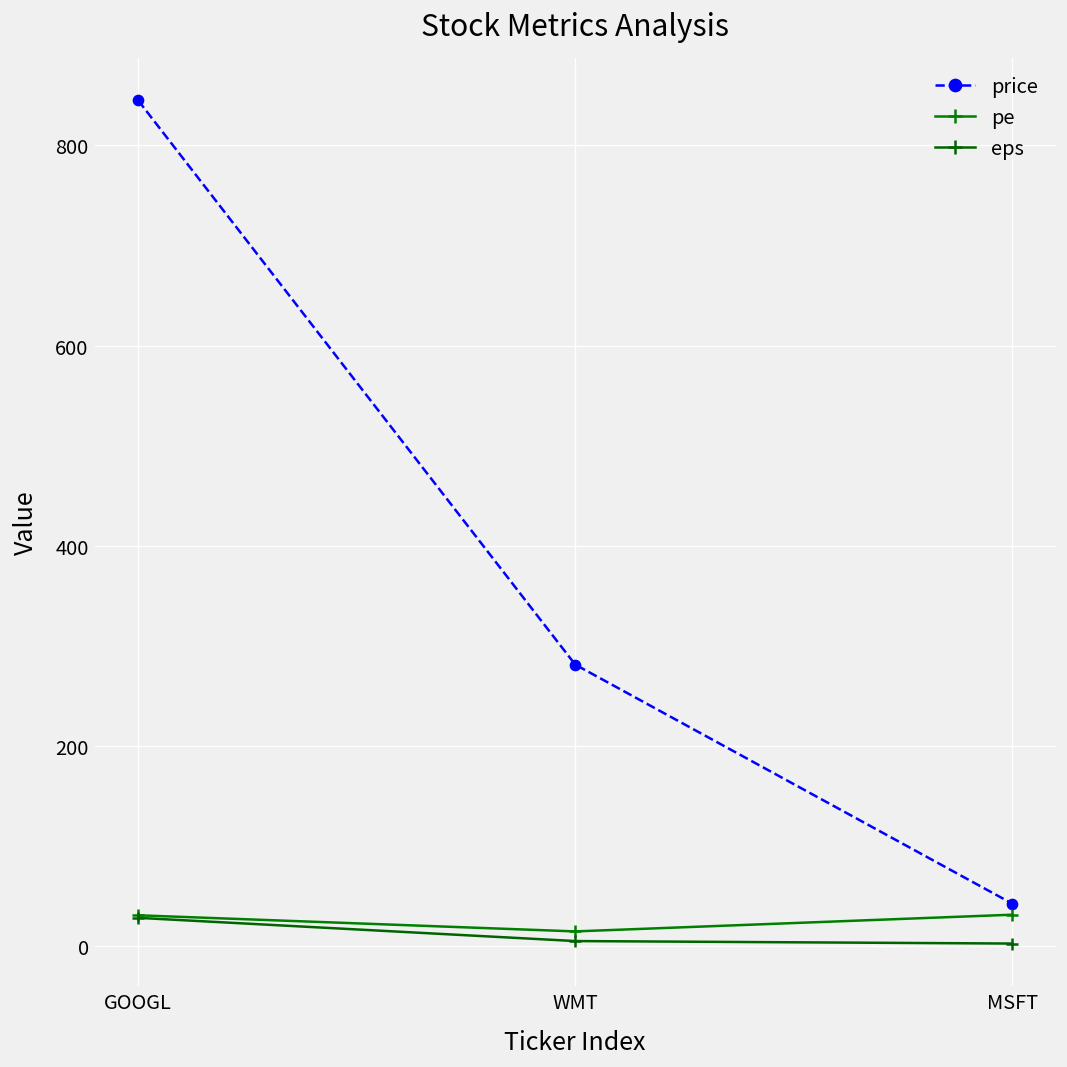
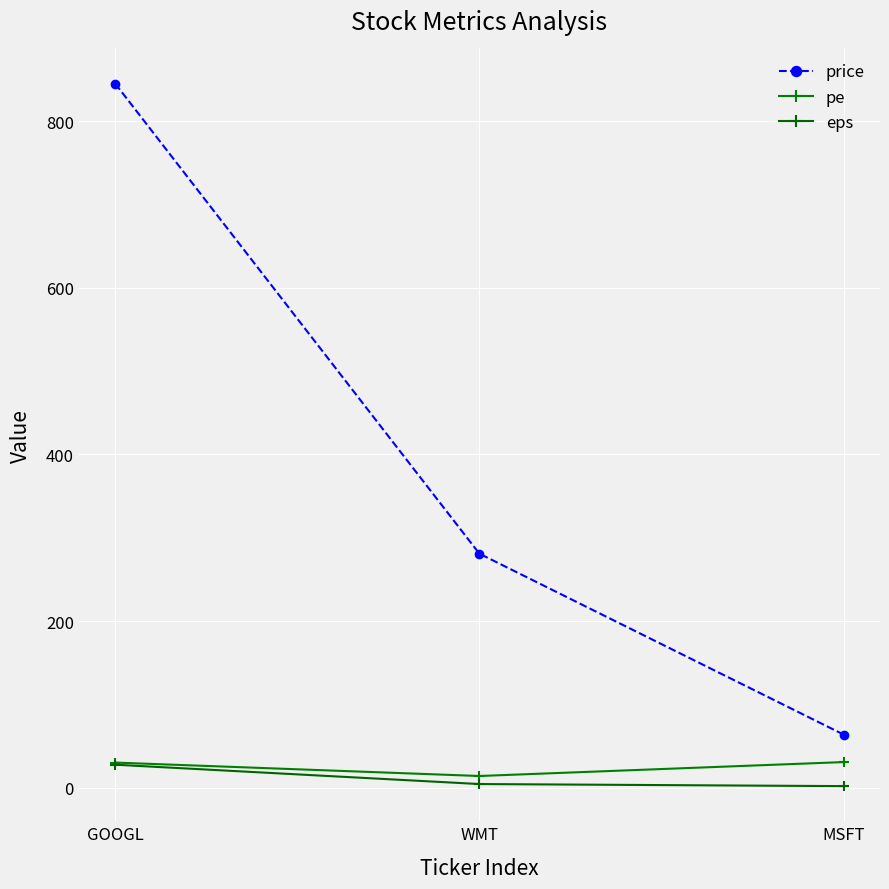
  {
    "price": {
      "GOOGL": 850,
      "WMT": 280,
-     "MSFT": 40
+     "MSFT": 60
    }
  }
